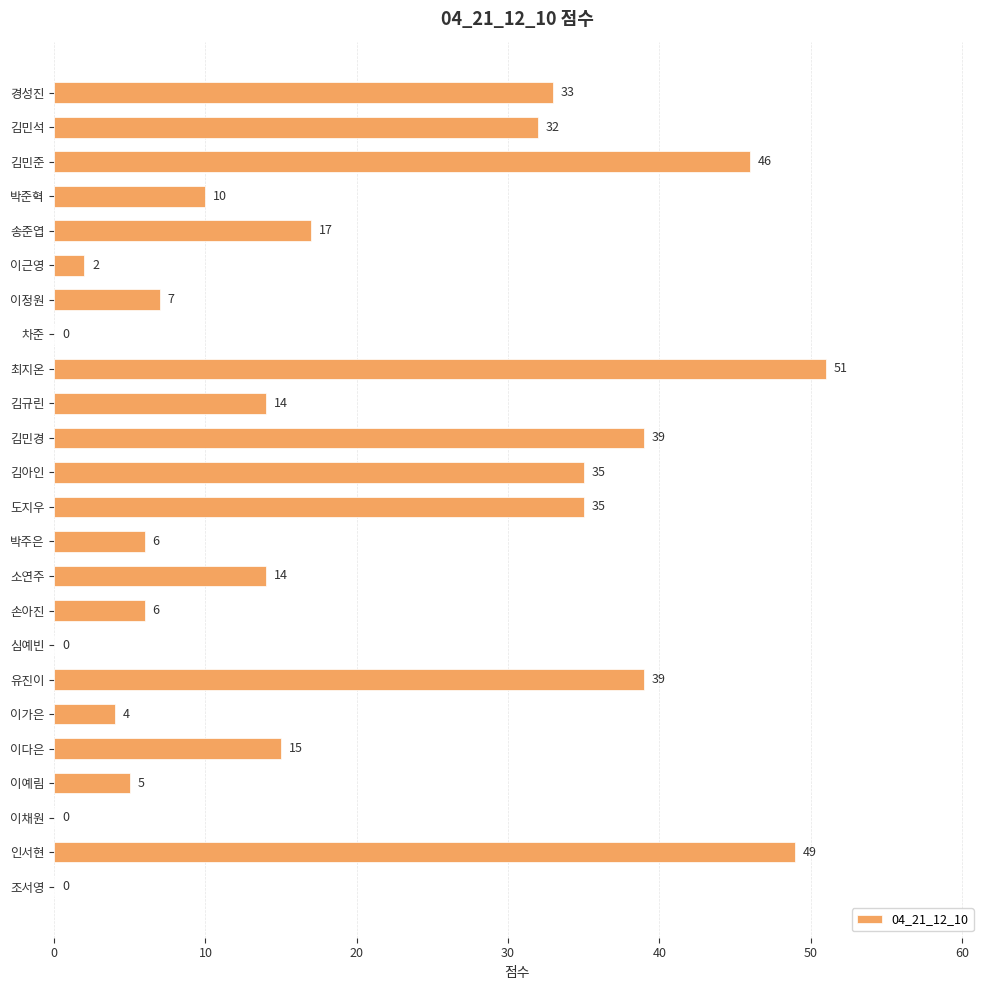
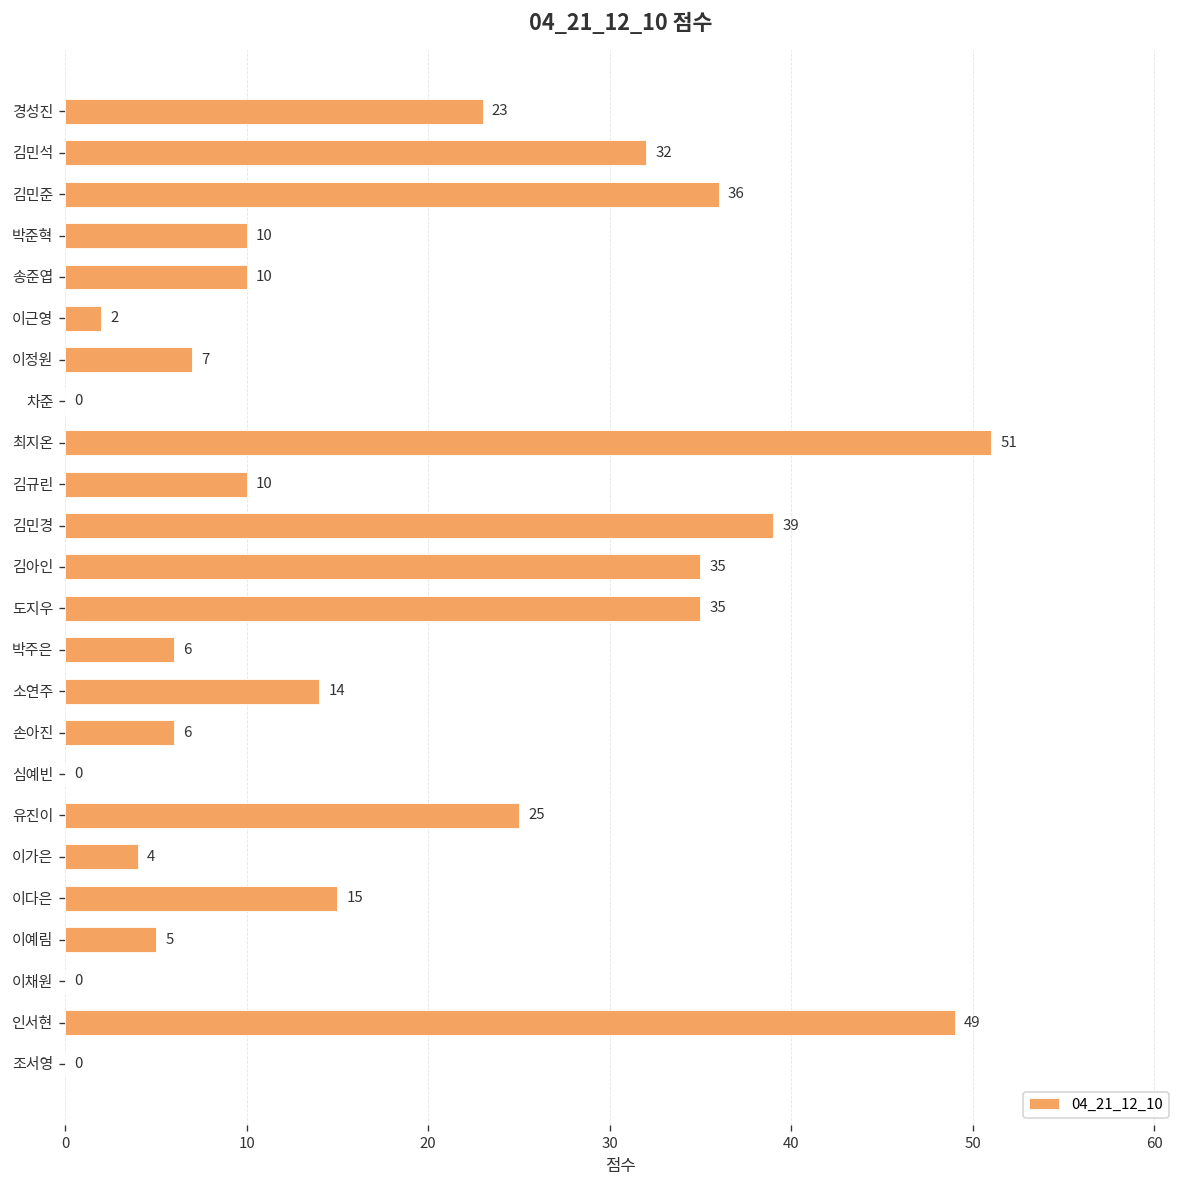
  {
-   "경성진": 33,
+   "경성진": 23,
    "김민석": 32,
-   "김민준": 46,
+   "김민준": 36,
    "박준혁": 10,
-   "송준엽": 17,
+   "송준엽": 10,
    "이근영": 2,
    "이정원": 7,
    "차준": 0,
    "최지온": 51,
-   "김규린": 14,
+   "김규린": 10,
    "김민경": 39,
    "김아인": 35,
    "도지우": 35,
    "박주은": 6,
    "소연주": 14,
    "손아진": 6,
    "심예빈": 0,
-   "유진이": 39,
+   "유진이": 25,
    "이가은": 4,
    "이다은": 15,
    "이예림": 5,
    "이채원": 0,
    "인서현": 49,
    "조서영": 0
  }
